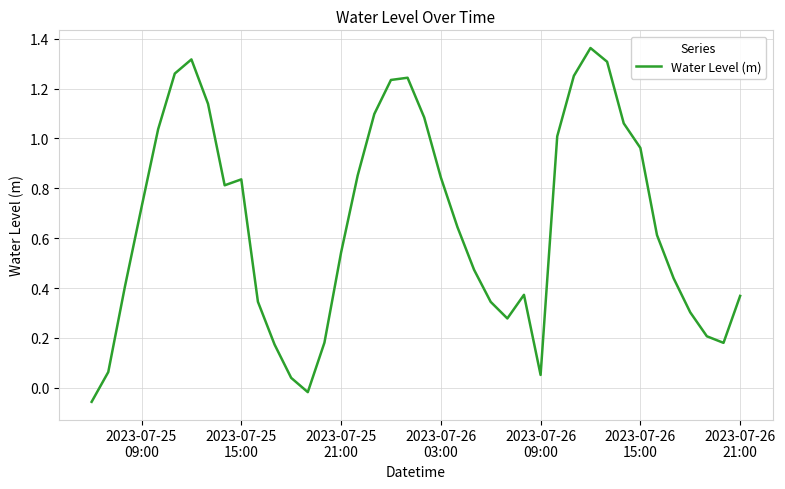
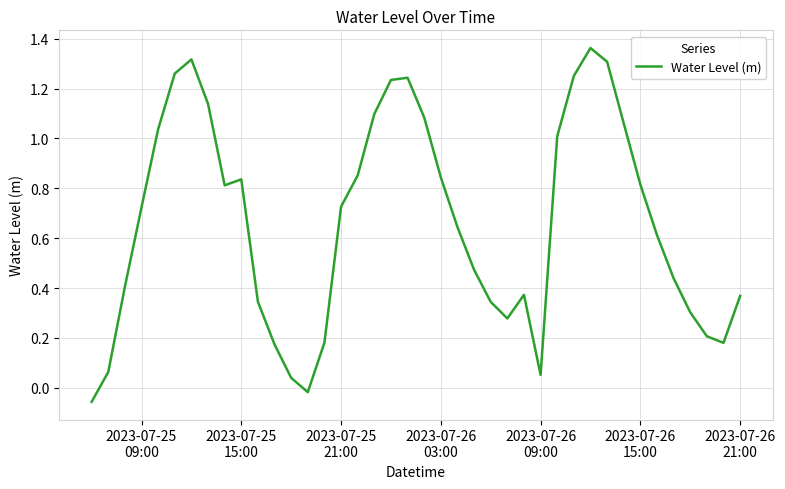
  {
    "2023-07-25 09:00": 0.72,
    "2023-07-25 15:00": 0.84,
-   "2023-07-25 21:00": 0.54,
+   "2023-07-25 21:00": 0.73,
    "2023-07-26 03:00": 0.84,
    "2023-07-26 09:00": 0.05,
-   "2023-07-26 15:00": 0.96,
+   "2023-07-26 15:00": 0.82,
    "2023-07-26 21:00": 0.37
  }
